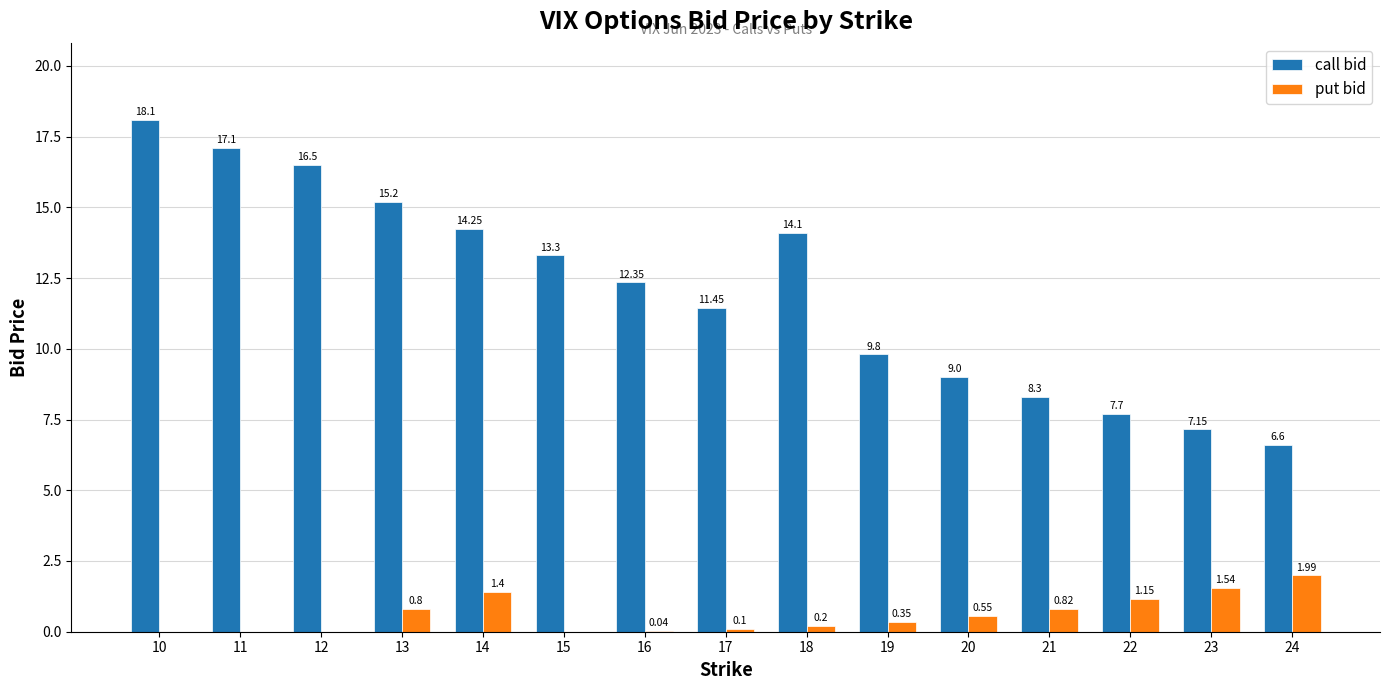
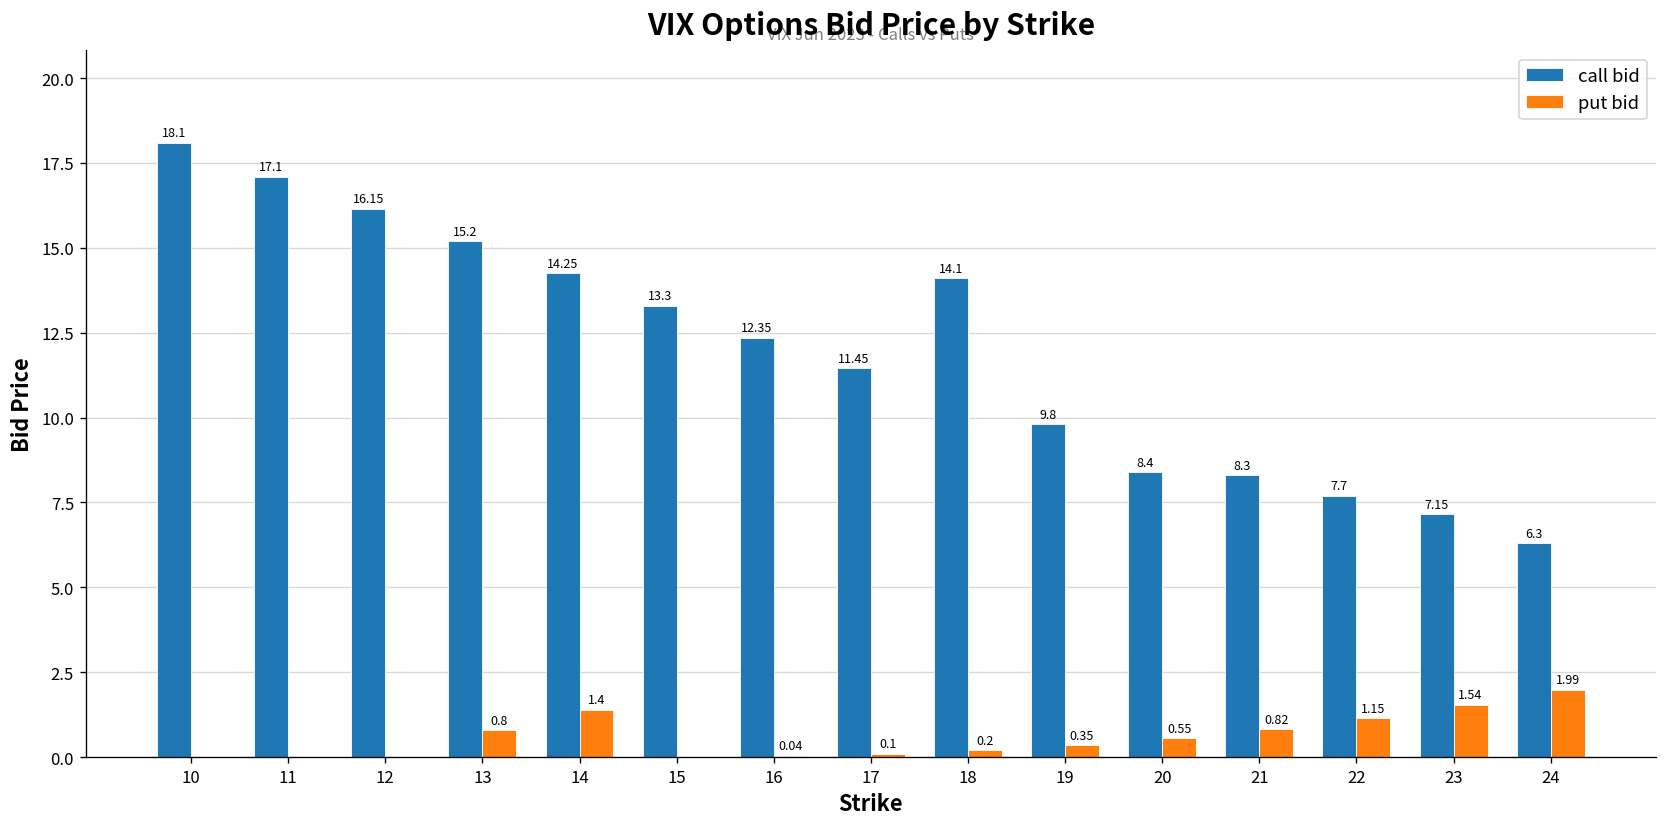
  {
    "call bid": {
      "10": 18.1,
      "11": 17.1,
-     "12": 16.5,
+     "12": 16.15,
      "13": 15.2,
      "14": 14.25,
      "15": 13.3,
      "16": 12.35,
      "17": 11.45,
      "18": 14.1,
      "19": 9.8,
-     "20": 9.0,
+     "20": 8.4,
      "21": 8.3,
      "22": 7.7,
      "23": 7.15,
-     "24": 6.6
+     "24": 6.3
    },
    "put bid": {
      "13": 0.8,
      "14": 1.4,
      "16": 0.04,
      "17": 0.1,
      "18": 0.2,
      "19": 0.35,
      "20": 0.55,
      "21": 0.82,
      "22": 1.15,
      "23": 1.54,
      "24": 1.99
    }
  }
